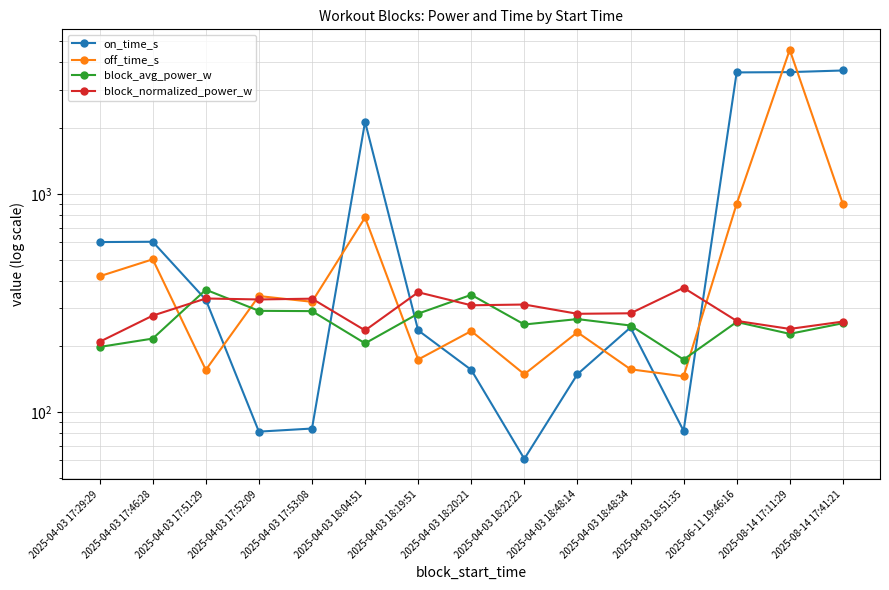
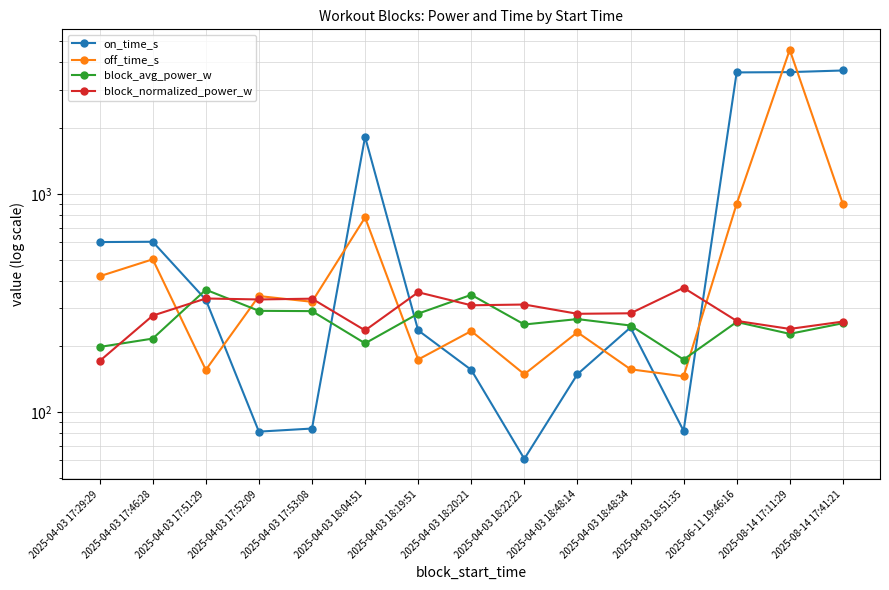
  {
    "on_time_s": {
      "2025-04-03 17:29:29": 600,
      "2025-04-03 17:46:28": 600,
      "2025-04-03 17:52:09": 81,
      "2025-04-03 17:53:08": 84,
-     "2025-04-03 18:04:51": 2100,
+     "2025-04-03 18:04:51": 1800,
      "2025-04-03 18:19:51": 240,
      "2025-04-03 18:20:21": 160,
      "2025-04-03 18:22:22": 61,
      "2025-04-03 18:48:14": 150,
      "2025-04-03 18:51:35": 82,
      "2025-06-11 19:46:16": 3600,
      "2025-08-14 17:11:29": 3600,
      "2025-08-14 17:41:21": 3700
    },
    "off_time_s": {
      "2025-04-03 17:29:29": 420,
      "2025-04-03 17:46:28": 500,
      "2025-04-03 17:51:29": 160,
      "2025-04-03 17:52:09": 340,
      "2025-04-03 17:53:08": 320,
      "2025-04-03 18:04:51": 780,
      "2025-04-03 18:19:51": 170,
      "2025-04-03 18:20:21": 240,
      "2025-04-03 18:22:22": 150,
      "2025-04-03 18:48:14": 230,
      "2025-04-03 18:48:34": 160,
      "2025-04-03 18:51:35": 150,
      "2025-06-11 19:46:16": 900,
      "2025-08-14 17:11:29": 4600,
      "2025-08-14 17:41:21": 900
    },
    "block_avg_power_w": {
      "2025-04-03 17:29:29": 200,
      "2025-04-03 17:46:28": 220,
      "2025-04-03 17:51:29": 360,
      "2025-04-03 17:52:09": 290,
      "2025-04-03 17:53:08": 290,
      "2025-04-03 18:04:51": 210,
      "2025-04-03 18:19:51": 280,
      "2025-04-03 18:20:21": 340,
      "2025-04-03 18:22:22": 250,
      "2025-04-03 18:48:14": 270,
      "2025-04-03 18:51:35": 170,
      "2025-08-14 17:11:29": 230
    },
    "block_normalized_power_w": {
-     "2025-04-03 17:29:29": 210,
+     "2025-04-03 17:29:29": 170,
      "2025-04-03 17:46:28": 280,
      "2025-04-03 17:52:09": 330,
      "2025-04-03 17:53:08": 330,
      "2025-04-03 18:04:51": 240,
      "2025-04-03 18:19:51": 350,
      "2025-04-03 18:20:21": 310,
      "2025-04-03 18:22:22": 310,
      "2025-04-03 18:48:14": 280,
      "2025-04-03 18:48:34": 280,
      "2025-04-03 18:51:35": 370,
      "2025-08-14 17:11:29": 240
    }
  }
